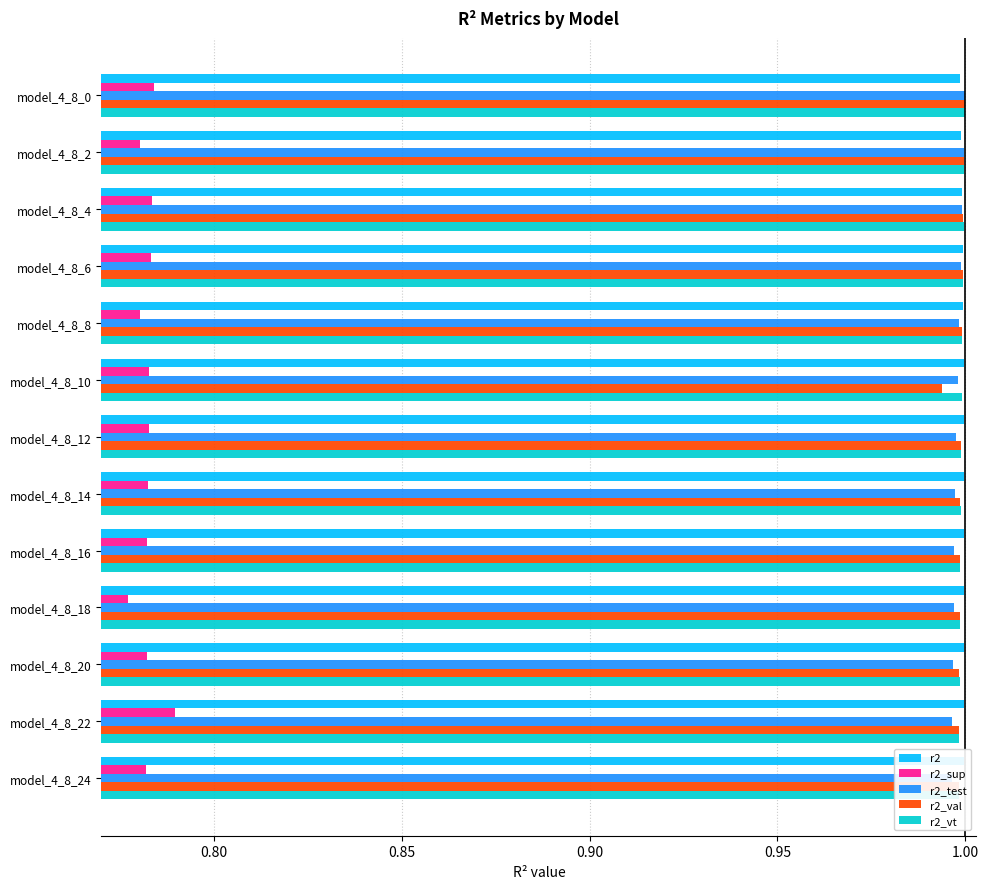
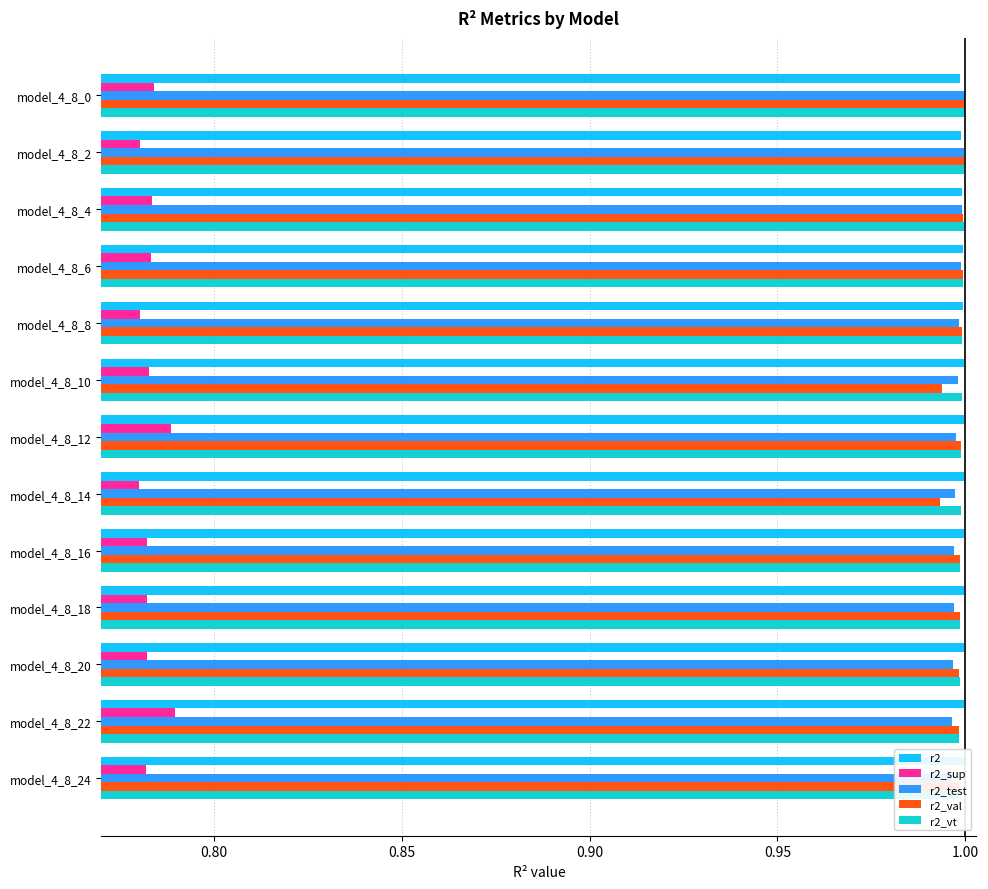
  {
    "r2_sup": {
      "model_4_8_0": 0.784,
      "model_4_8_2": 0.780,
      "model_4_8_4": 0.783,
      "model_4_8_6": 0.783,
      "model_4_8_8": 0.780,
      "model_4_8_10": 0.783,
-     "model_4_8_12": 0.783,
-     "model_4_8_14": 0.782,
+     "model_4_8_12": 0.789,
+     "model_4_8_14": 0.780,
      "model_4_8_16": 0.782,
-     "model_4_8_18": 0.777,
+     "model_4_8_18": 0.782,
      "model_4_8_20": 0.782,
      "model_4_8_22": 0.790,
      "model_4_8_24": 0.782
    },
    "r2_val": {
      "model_4_8_0": 1.000,
      "model_4_8_2": 1.000,
      "model_4_8_4": 1.000,
      "model_4_8_6": 0.999,
      "model_4_8_8": 0.999,
      "model_4_8_10": 0.994,
      "model_4_8_12": 0.999,
-     "model_4_8_14": 0.999,
+     "model_4_8_14": 0.993,
      "model_4_8_16": 0.999,
      "model_4_8_18": 0.999,
      "model_4_8_20": 0.998,
      "model_4_8_22": 0.998
    }
  }
